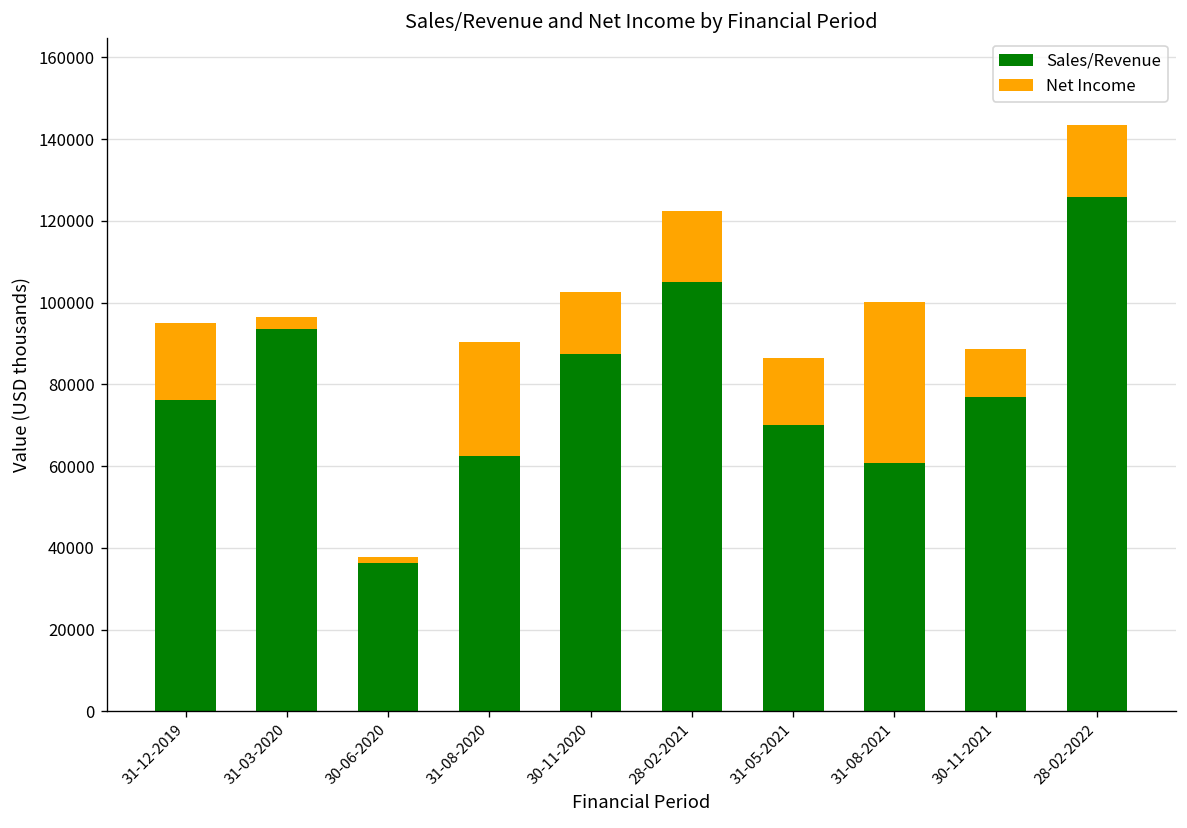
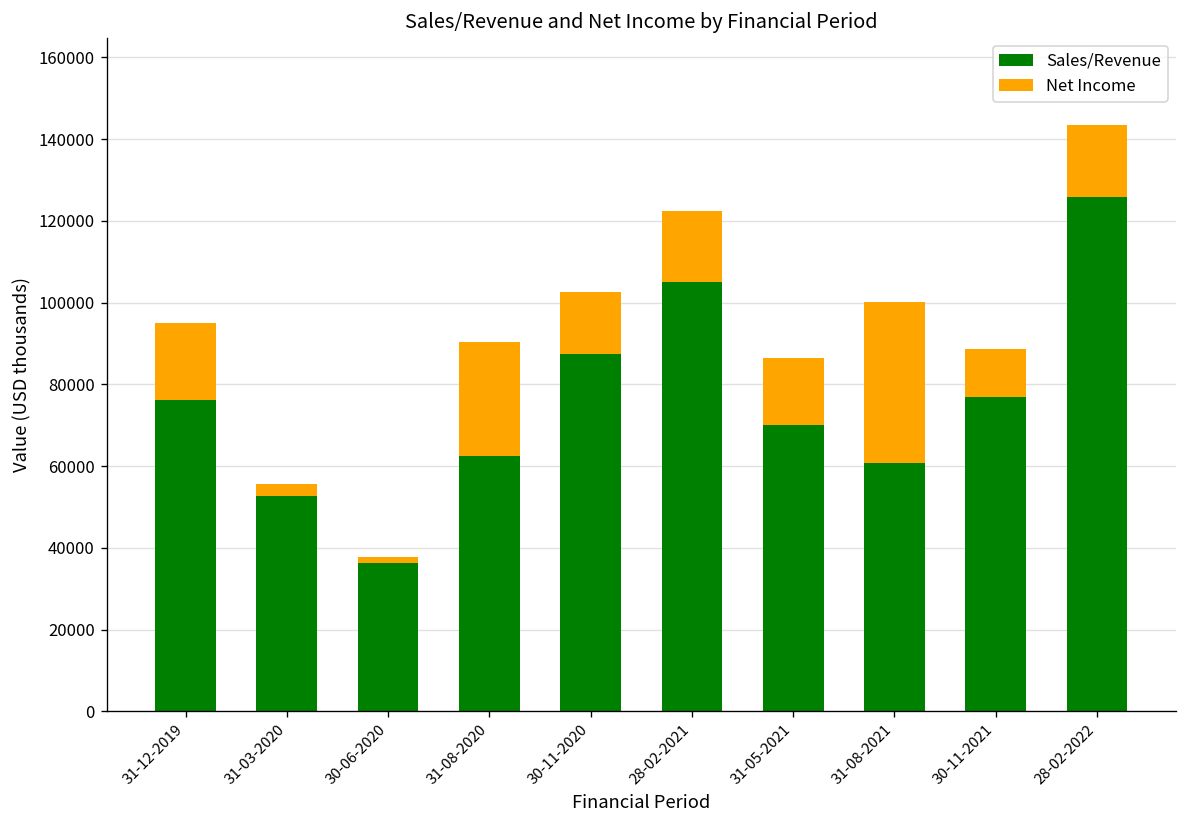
  {
    "Sales/Revenue": {
      "31-12-2019": 76000,
-     "31-03-2020": 93000,
+     "31-03-2020": 53000,
      "30-06-2020": 36000,
      "31-08-2020": 62000,
      "30-11-2020": 87000,
      "28-02-2021": 105000,
      "31-05-2021": 70000,
      "31-08-2021": 61000,
      "30-11-2021": 77000,
      "28-02-2022": 126000
    },
    "Net Income": {
      "31-12-2019": 19000,
      "31-03-2020": 3000,
      "30-06-2020": 1000,
      "31-08-2020": 28000,
      "30-11-2020": 15000,
      "28-02-2021": 18000,
      "31-05-2021": 16000,
      "31-08-2021": 39000,
      "30-11-2021": 12000,
      "28-02-2022": 17000
    }
  }
